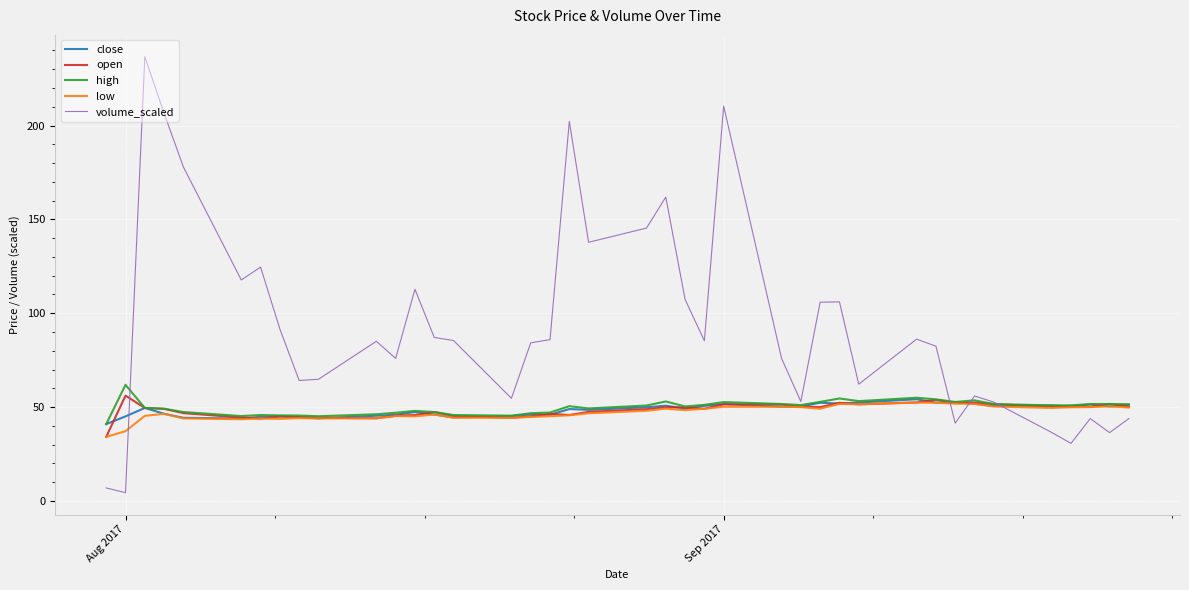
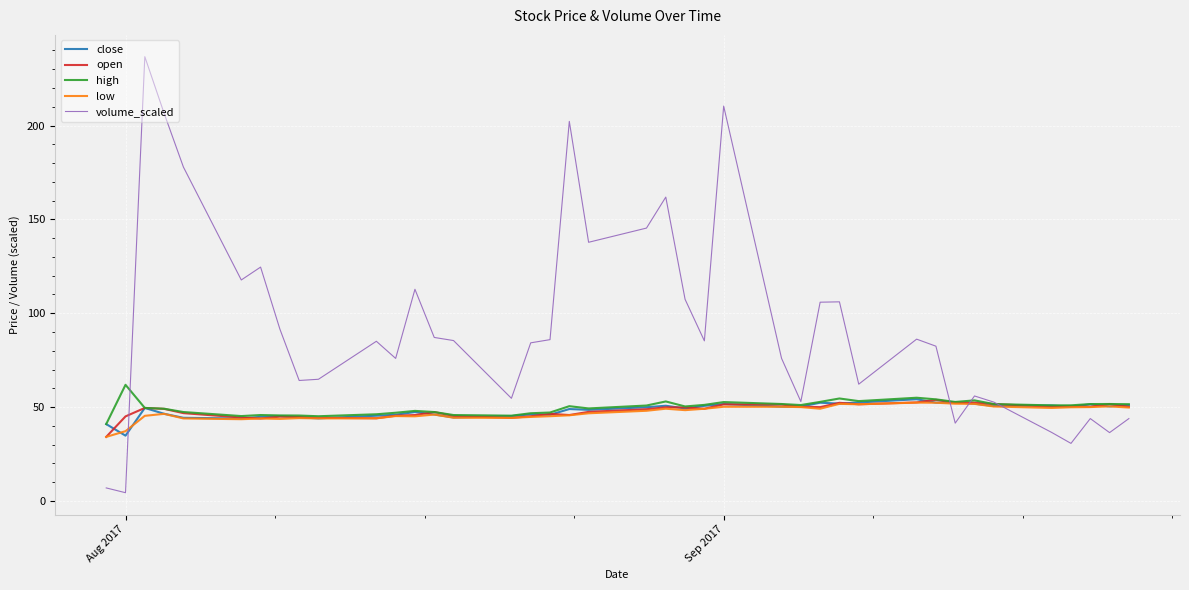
  {
    "close": {
-     "Aug 2017": 45
+     "Aug 2017": 35
    },
    "open": {
-     "Aug 2017": 56
+     "Aug 2017": 45
    },
    "high": {
      "Aug 2017": 62
    },
    "low": {
      "Aug 2017": 37
    },
    "volume_scaled": {
      "Aug 2017": 4,
      "Sep 2017": 210
    }
  }
